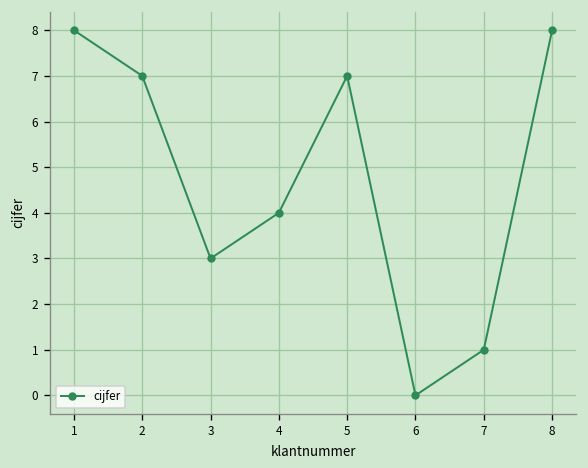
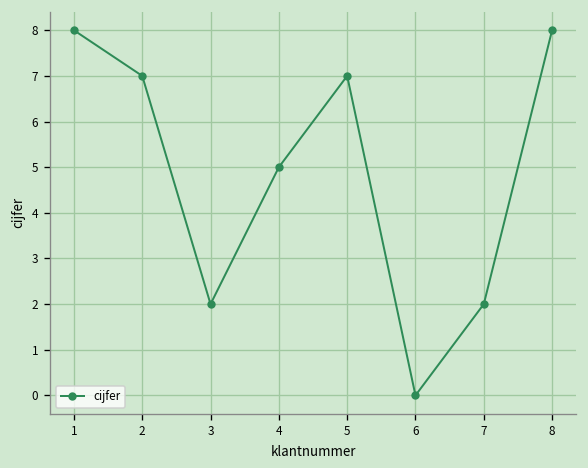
  {
    "1": 8,
    "2": 7,
-   "3": 3,
-   "4": 4,
+   "3": 2,
+   "4": 5,
    "5": 7,
    "6": 0,
-   "7": 1,
+   "7": 2,
    "8": 8
  }
